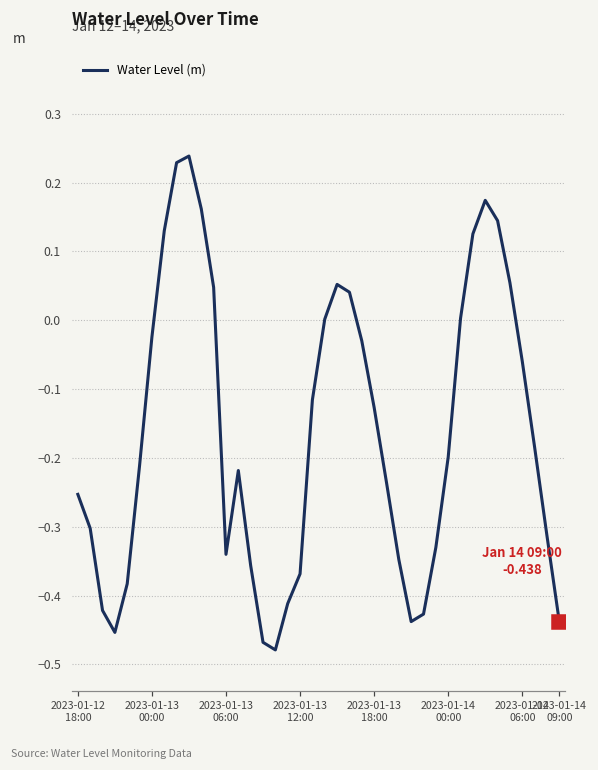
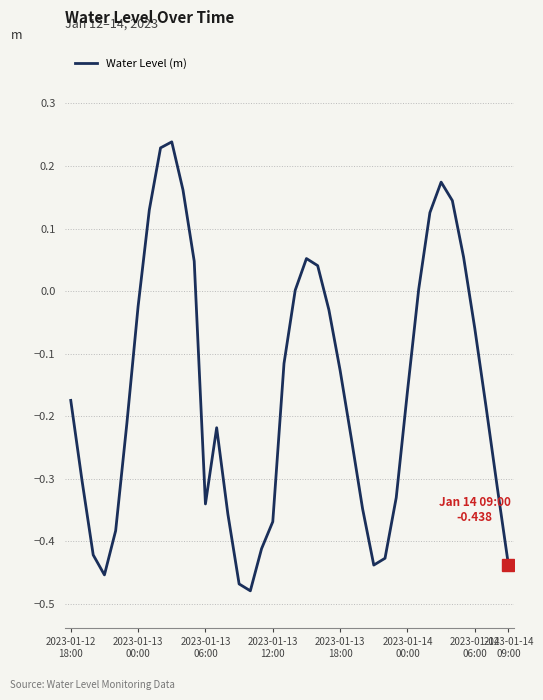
  {
    "Water Level (m)": {
-     "2023-01-12 18:00": -0.25,
+     "2023-01-12 18:00": -0.17,
      "2023-01-13 00:00": -0.02,
      "2023-01-13 06:00": -0.34,
      "2023-01-13 12:00": -0.37,
      "2023-01-13 18:00": -0.13,
-     "2023-01-14 00:00": -0.20
+     "2023-01-14 00:00": -0.16
    }
  }
